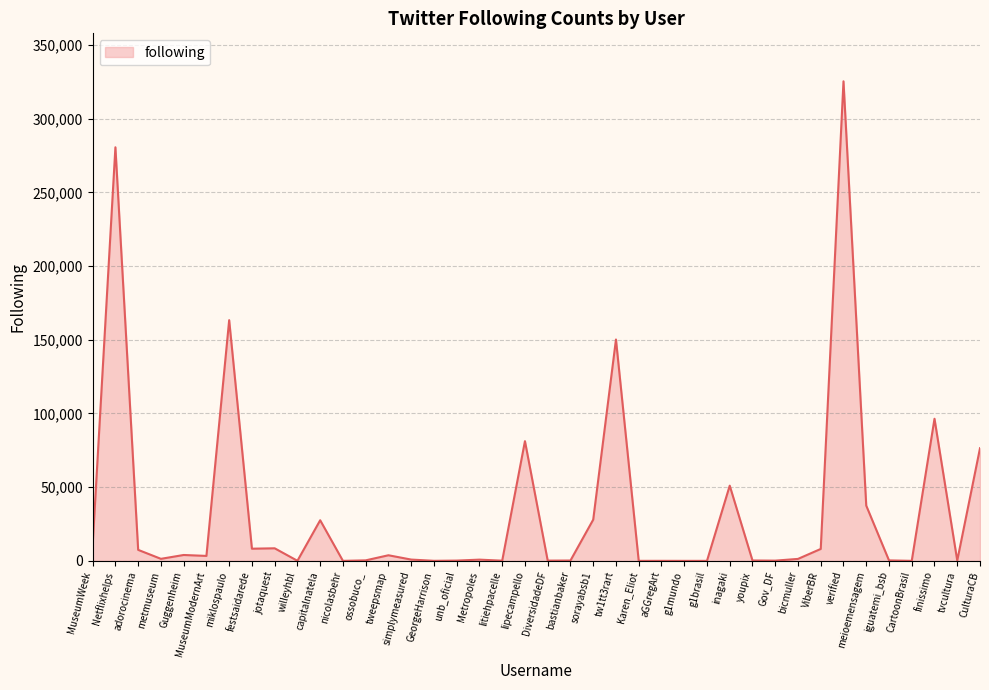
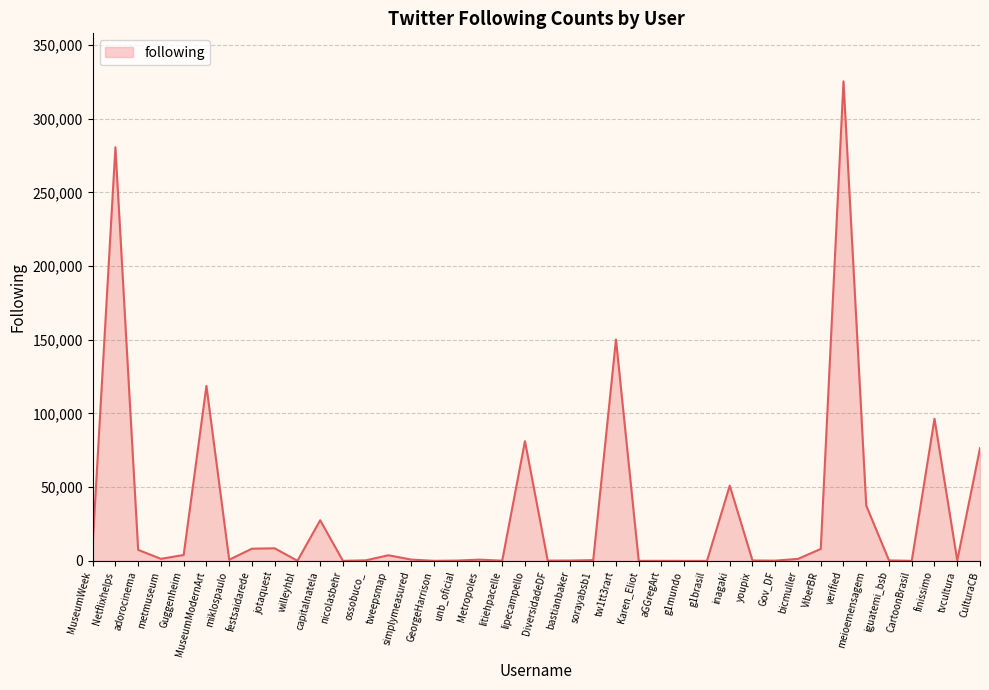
  {
    "MuseumWeek": "11,000",
    "Netflixhelps": "281,000",
    "adorocinema": "7,000",
    "metmuseum": "1,000",
    "Guggenheim": "4,000",
-   "MuseumModernArt": "3,000",
-   "miklospaulo": "163,000",
+   "MuseumModernArt": "119,000",
+   "miklospaulo": "1,000",
    "festsaidarede": "8,000",
    "jotaquest": "9,000",
    "willeyhbl": "0",
    "capitalnatela": "28,000",
    "nicolasbehr": "0",
    "ossobuco_": "0",
    "tweepsmap": "4,000",
    "simplymeasured": "1,000",
    "GeorgeHarrison": "0",
    "unb_oficial": "0",
    "Metropoles": "1,000",
    "litiehpacelle": "0",
    "lipecampello": "81,000",
    "DiversidadeDF": "0",
    "bastianbaker": "0",
-   "sorayabsb1": "28,000",
+   "sorayabsb1": "0",
    "tw1tt3rart": "150,000",
    "Karen_Eliot": "0",
    "aGGregArt": "0",
    "g1mundo": "0",
    "g1brasil": "0",
    "inagaki": "51,000",
    "youpix": "0",
    "Gov_DF": "0",
    "bicmuller": "1,000",
    "ViberBR": "8,000",
    "verified": "325,000",
    "meioemensagem": "37,000",
    "iguatemi_bsb": "0",
    "CartoonBrasil": "0",
    "finissimo": "96,000",
    "tvcultura": "0",
    "CulturaCB": "76,000"
  }
